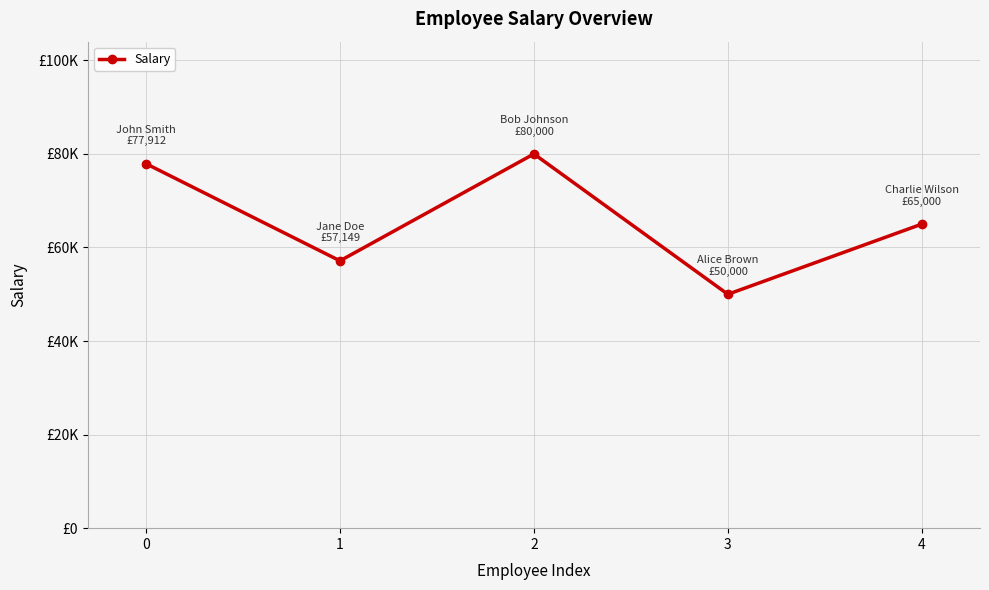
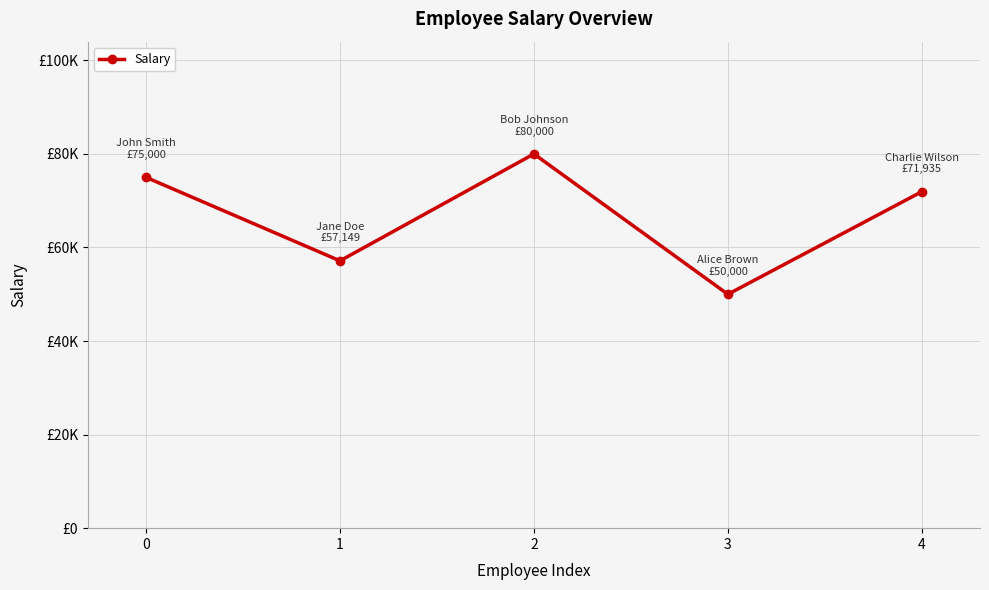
  {
-   "0": "£77,912",
+   "0": "£75,000",
    "1": "£57,149",
    "2": "£80,000",
    "3": "£50,000",
-   "4": "£65,000"
+   "4": "£71,935"
  }
